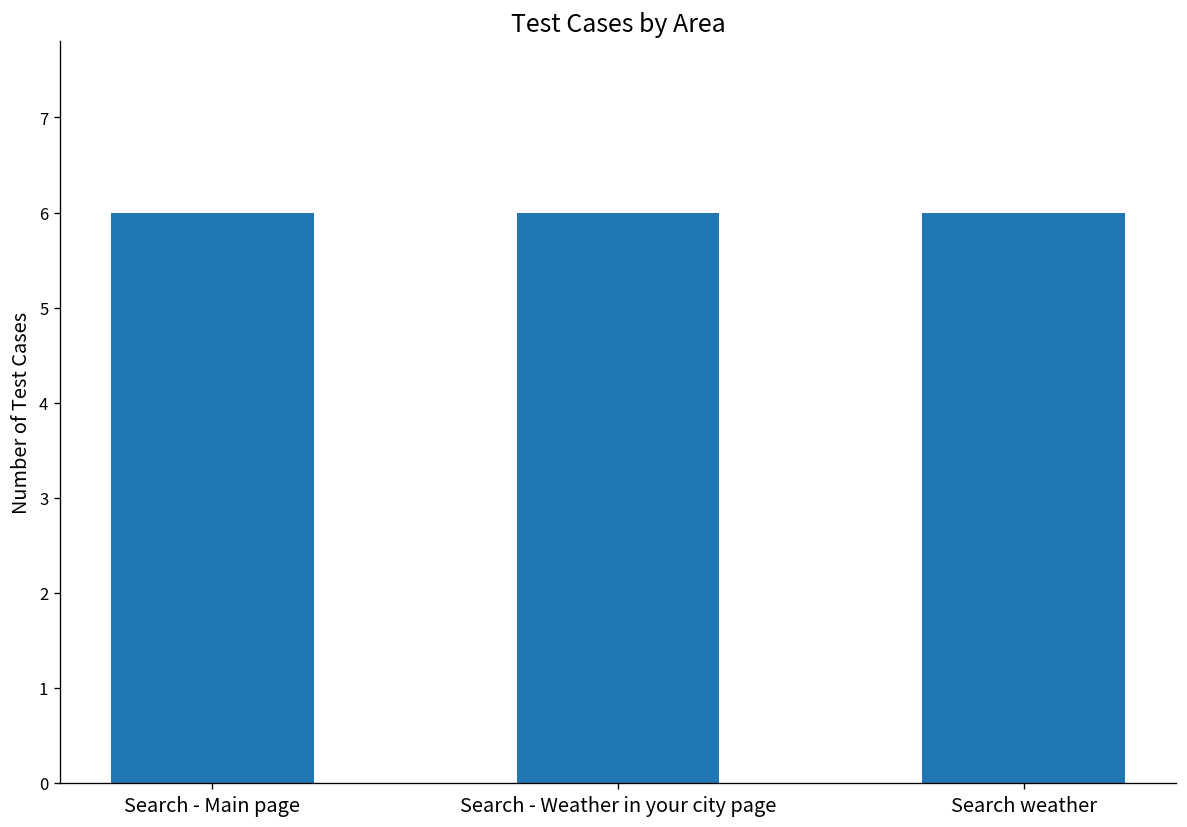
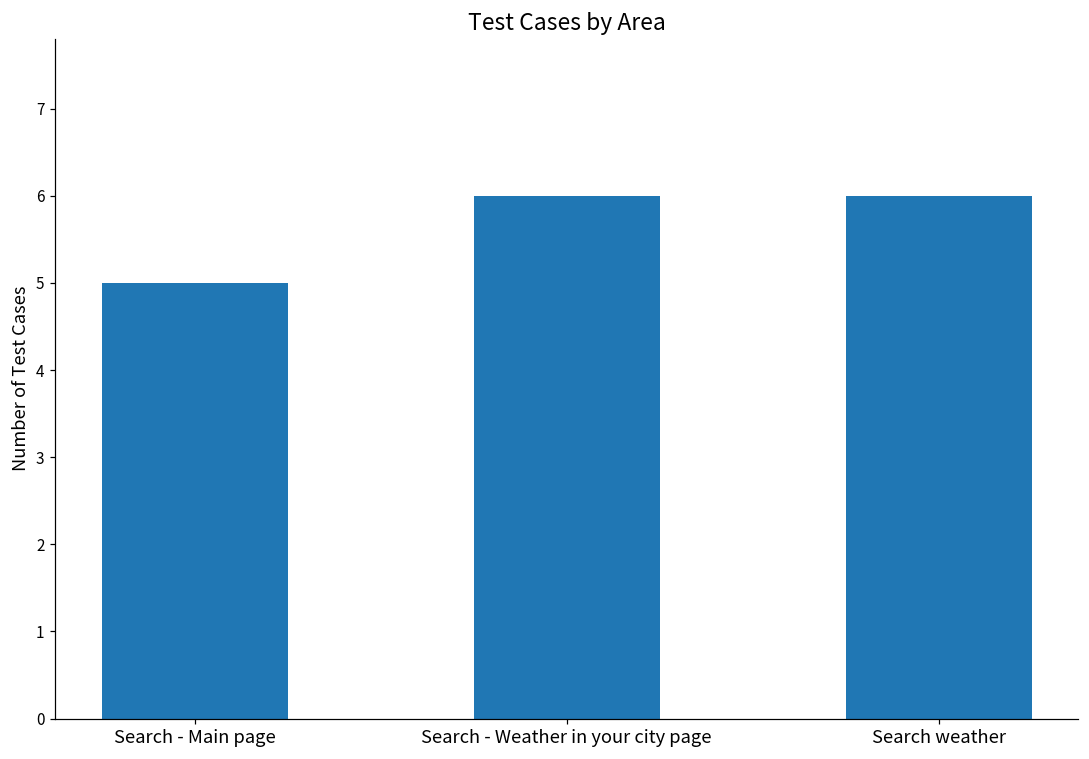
  {
-   "Search - Main page": 6,
+   "Search - Main page": 5,
    "Search - Weather in your city page": 6,
    "Search weather": 6
  }
